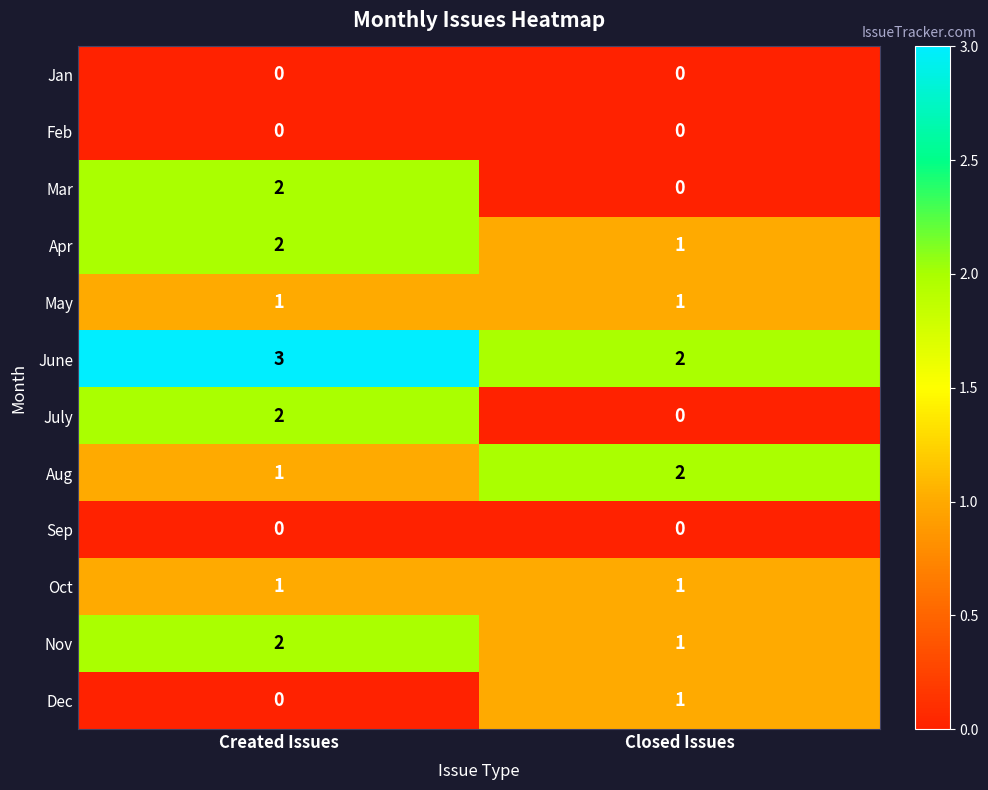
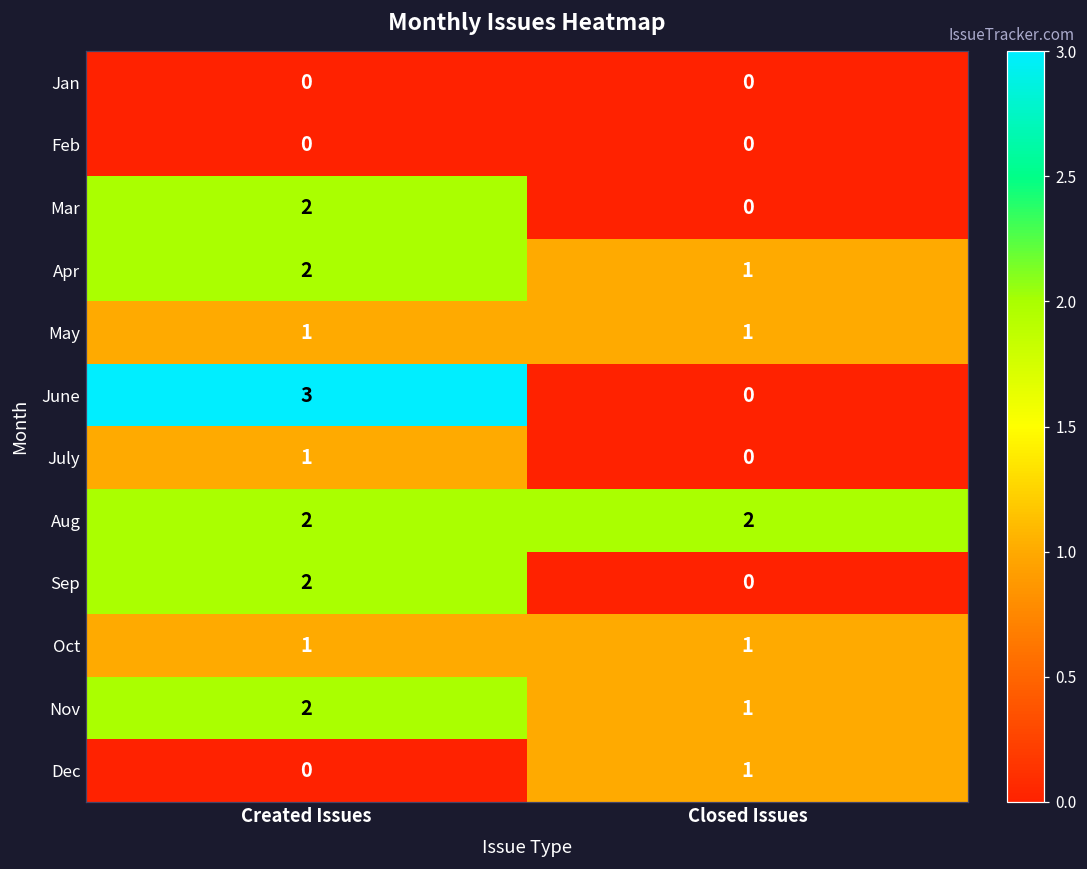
  {
    "Jan": {
      "Created Issues": 0,
      "Closed Issues": 0
    },
    "Feb": {
      "Created Issues": 0,
      "Closed Issues": 0
    },
    "Mar": {
      "Created Issues": 2,
      "Closed Issues": 0
    },
    "Apr": {
      "Created Issues": 2,
      "Closed Issues": 1
    },
    "May": {
      "Created Issues": 1,
      "Closed Issues": 1
    },
    "June": {
      "Created Issues": 3,
-     "Closed Issues": 2
+     "Closed Issues": 0
    },
    "July": {
-     "Created Issues": 2,
+     "Created Issues": 1,
      "Closed Issues": 0
    },
    "Aug": {
-     "Created Issues": 1,
+     "Created Issues": 2,
      "Closed Issues": 2
    },
    "Sep": {
-     "Created Issues": 0,
+     "Created Issues": 2,
      "Closed Issues": 0
    },
    "Oct": {
      "Created Issues": 1,
      "Closed Issues": 1
    },
    "Nov": {
      "Created Issues": 2,
      "Closed Issues": 1
    },
    "Dec": {
      "Created Issues": 0,
      "Closed Issues": 1
    }
  }
